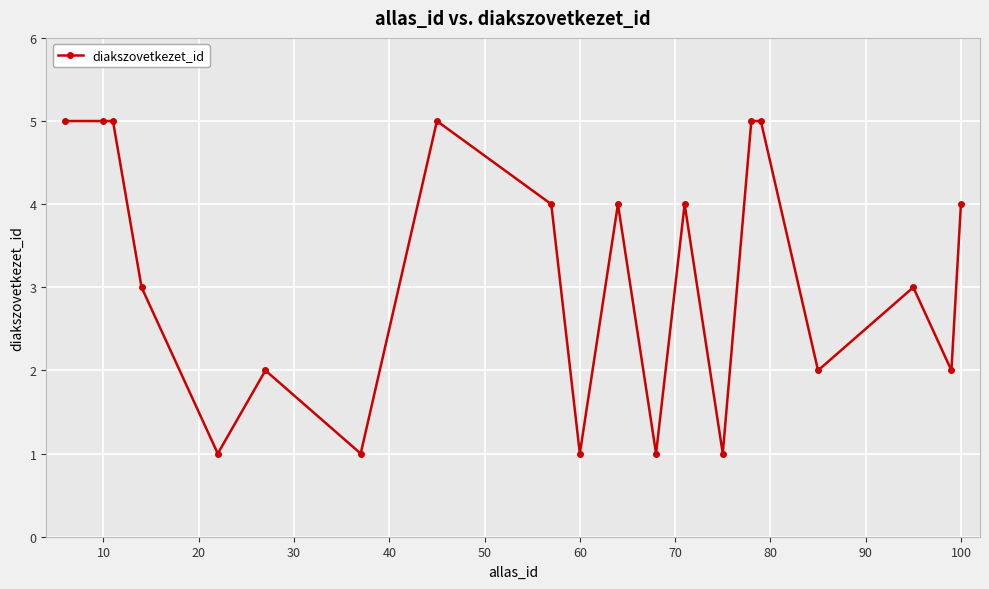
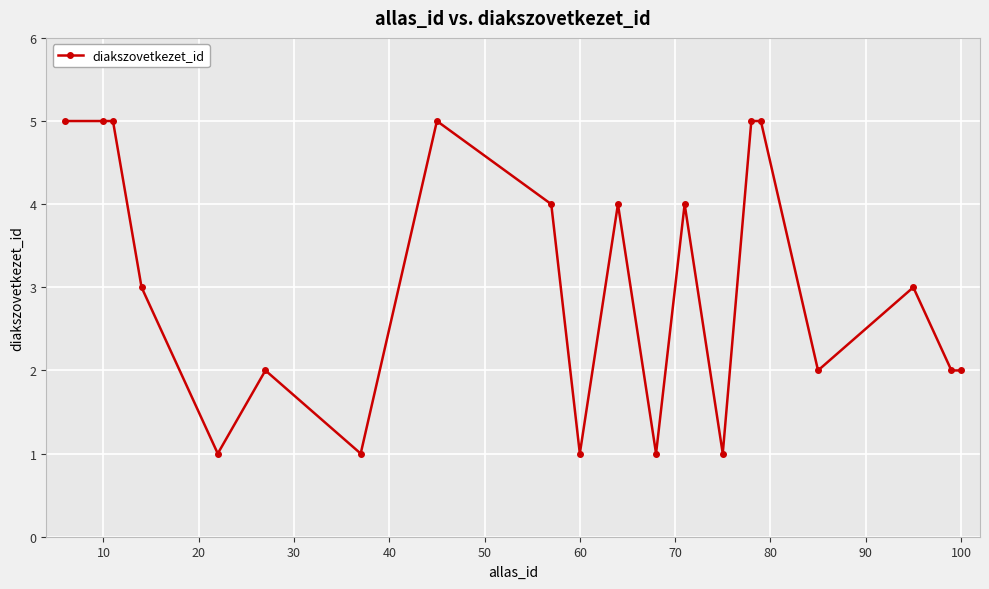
  {
    "10": 5,
    "60": 1,
-   "100": 4
+   "100": 2
  }
